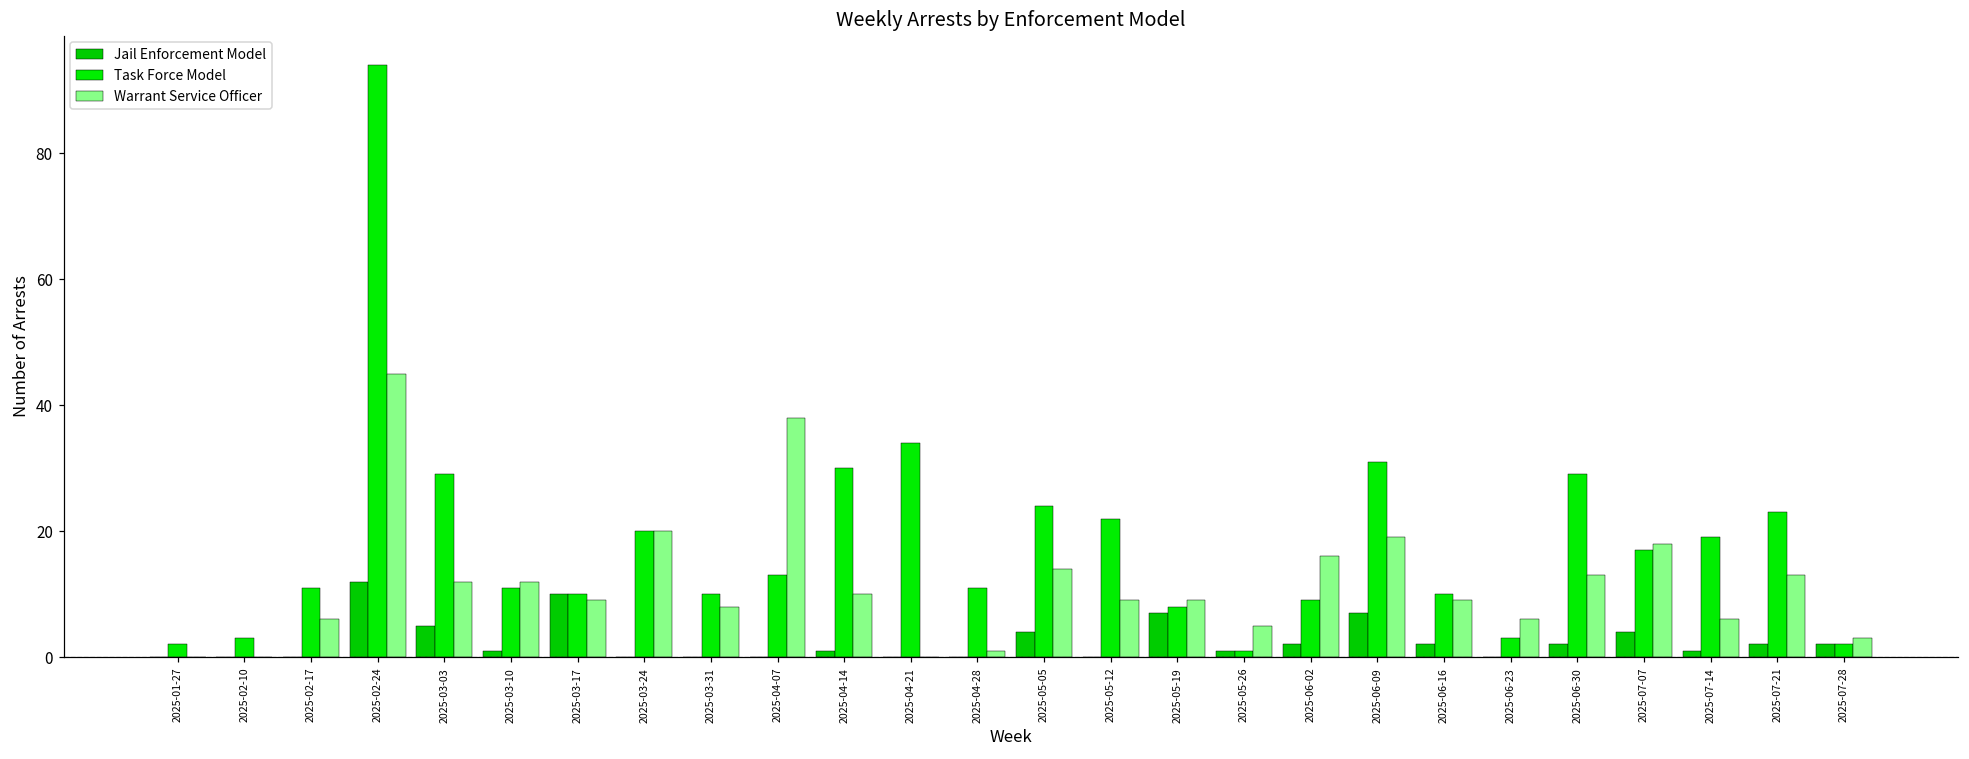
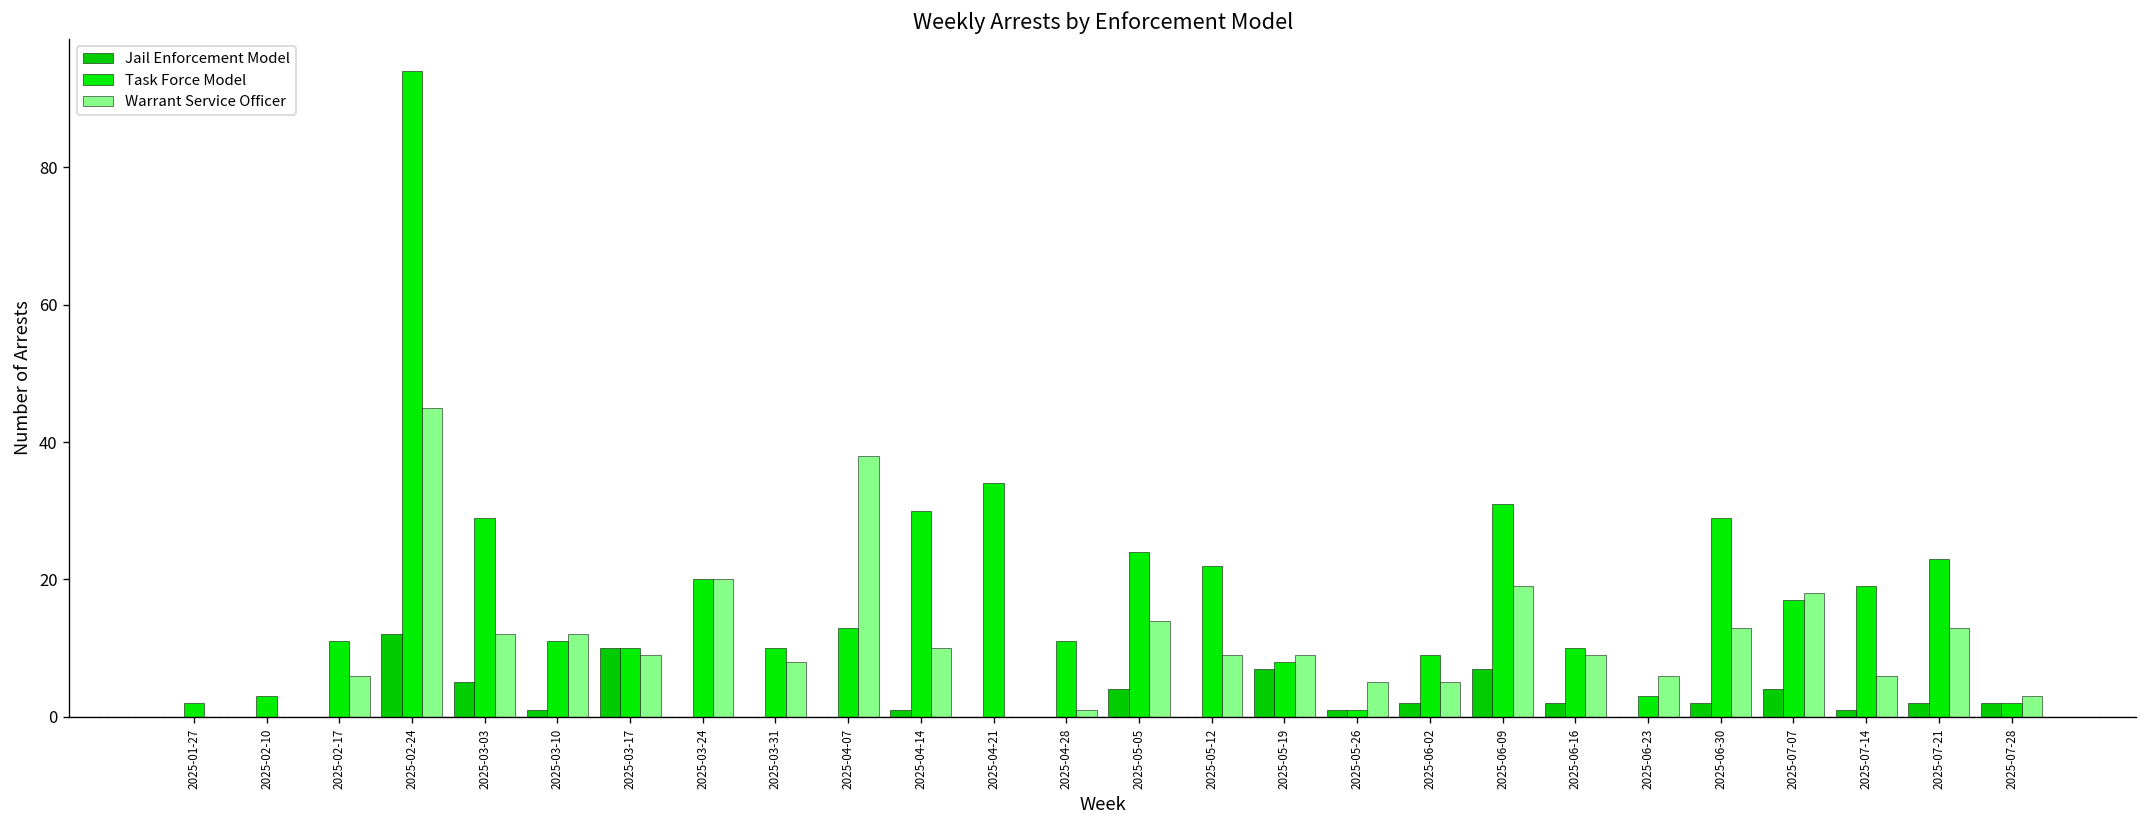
  {
    "Warrant Service Officer": {
      "2025-01-27": 0,
      "2025-02-10": 0,
      "2025-02-17": 6,
      "2025-02-24": 45,
      "2025-03-03": 12,
      "2025-03-10": 12,
      "2025-03-17": 9,
      "2025-03-24": 20,
      "2025-03-31": 8,
      "2025-04-07": 38,
      "2025-04-14": 10,
      "2025-04-21": 0,
      "2025-04-28": 1,
      "2025-05-05": 14,
      "2025-05-12": 9,
      "2025-05-19": 9,
      "2025-05-26": 5,
-     "2025-06-02": 16,
+     "2025-06-02": 5,
      "2025-06-09": 19,
      "2025-06-16": 9,
      "2025-06-23": 6,
      "2025-06-30": 13,
      "2025-07-07": 18,
      "2025-07-14": 6,
      "2025-07-21": 13,
      "2025-07-28": 3
    }
  }
